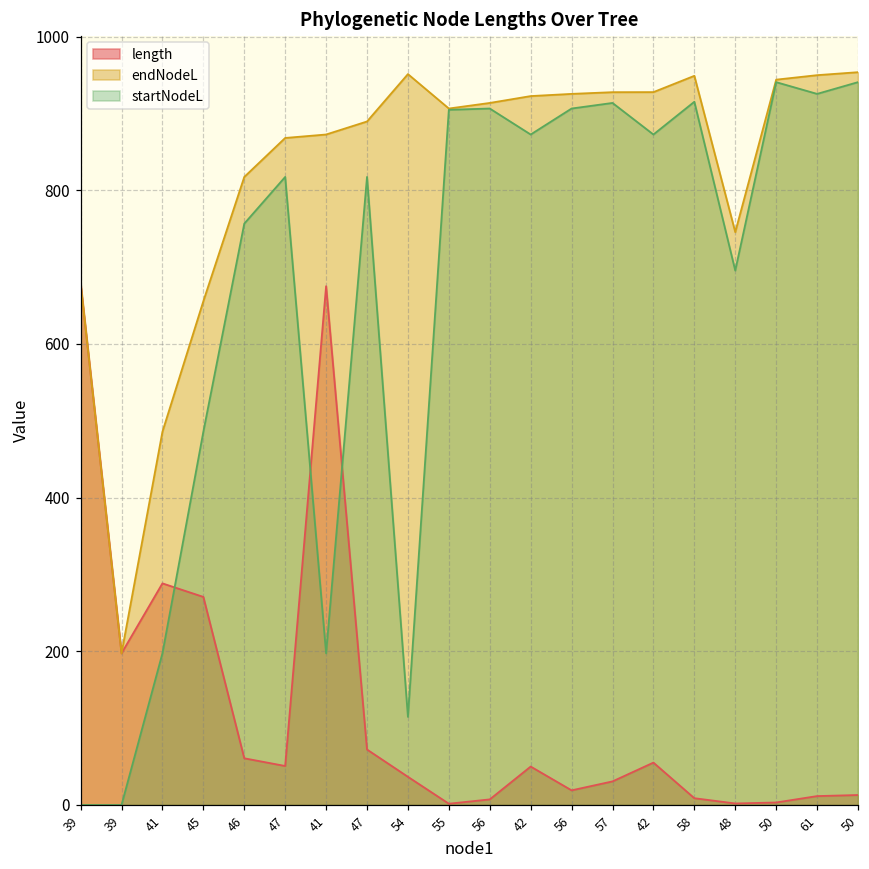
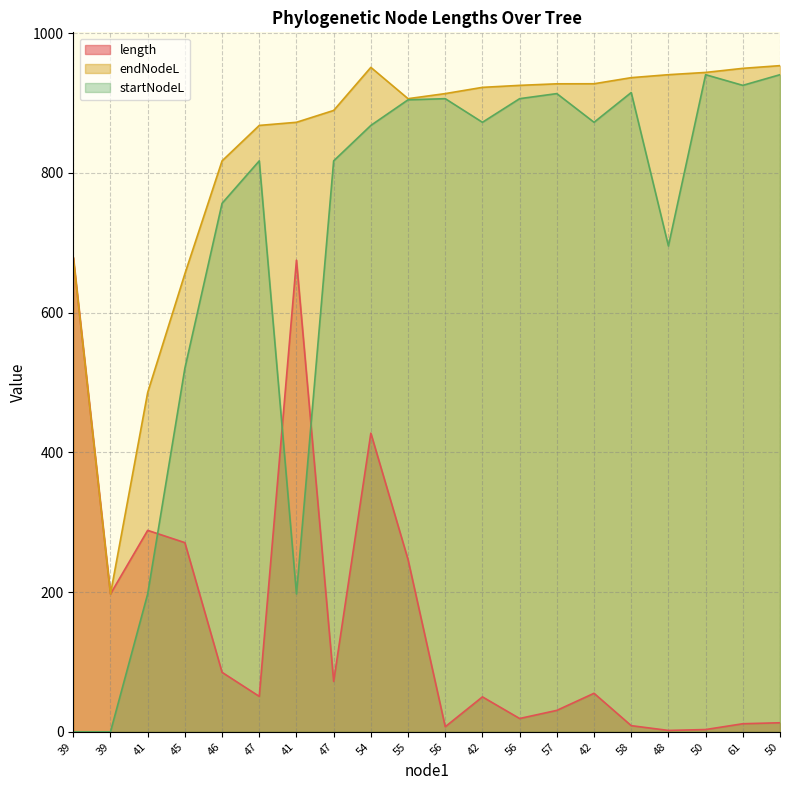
  {
    "length": {
      "45": 270,
-     "46": 60,
-     "54": 40,
-     "55": 0,
+     "46": 90,
+     "54": 430,
+     "55": 250,
      "57": 30,
      "58": 10,
      "48": 0,
      "61": 10
    },
    "endNodeL": {
      "45": 660,
      "46": 820,
      "54": 950,
      "57": 930,
-     "58": 950,
-     "48": 750,
+     "58": 940,
+     "48": 940,
      "61": 950
    },
    "startNodeL": {
-     "45": 490,
+     "45": 520,
      "46": 760,
-     "54": 110,
+     "54": 870,
      "57": 910,
      "58": 920,
      "48": 700,
      "61": 930
    }
  }
